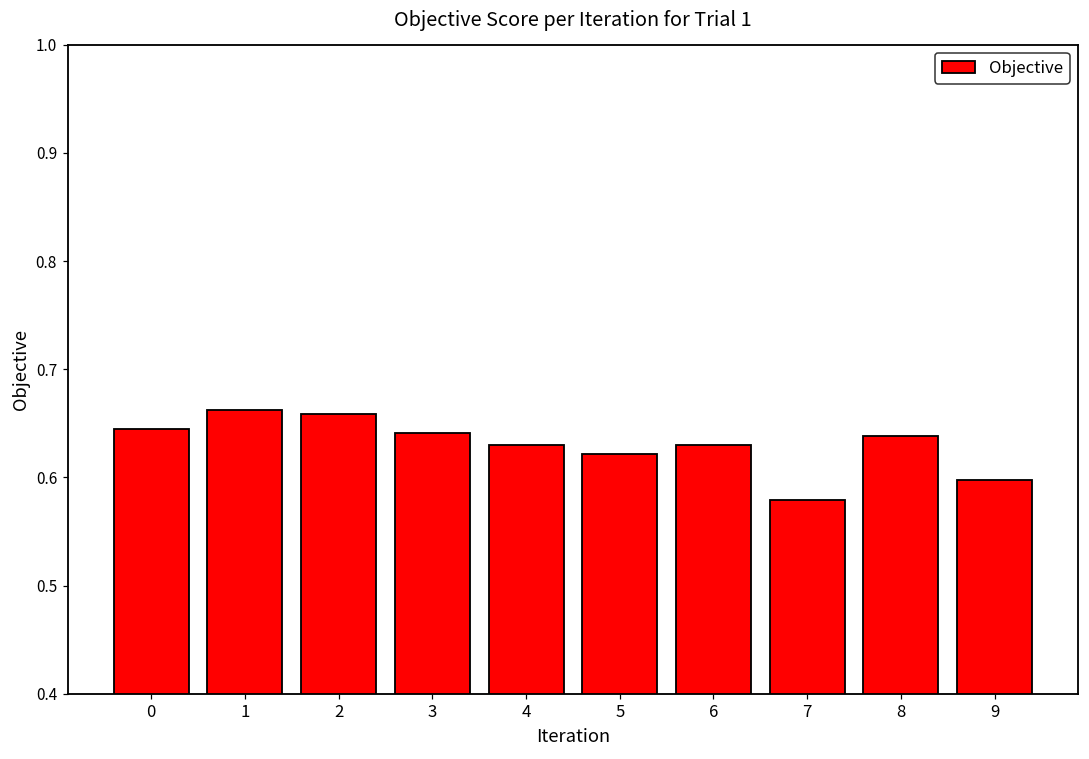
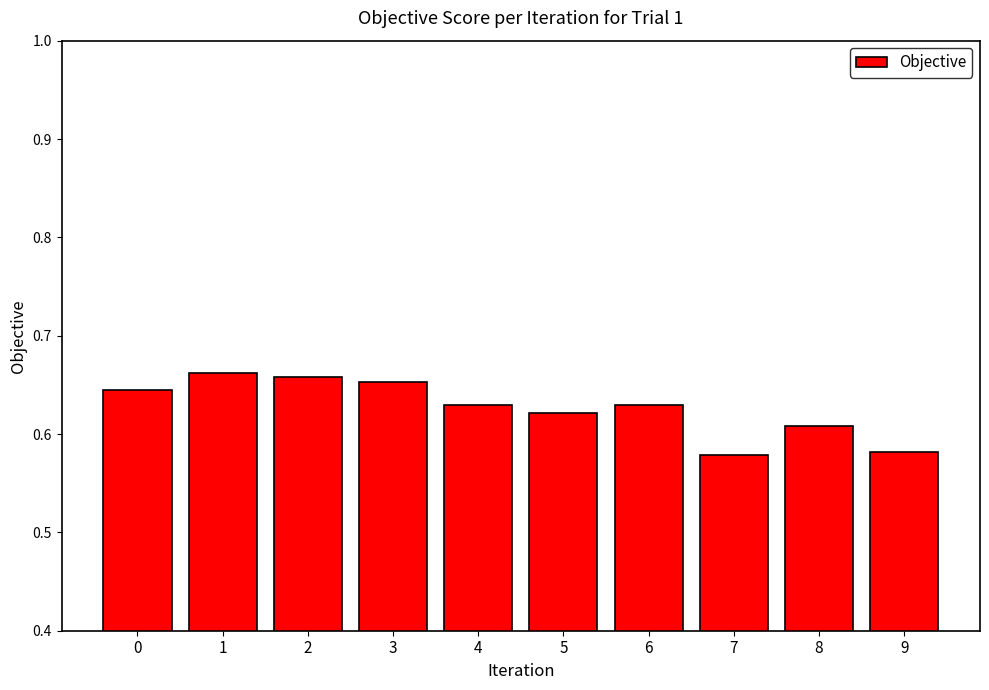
  {
    "0": 0.64,
    "1": 0.66,
    "2": 0.66,
-   "3": 0.64,
+   "3": 0.65,
    "4": 0.63,
    "5": 0.62,
    "6": 0.63,
    "7": 0.58,
-   "8": 0.64,
-   "9": 0.60
+   "8": 0.61,
+   "9": 0.58
  }
